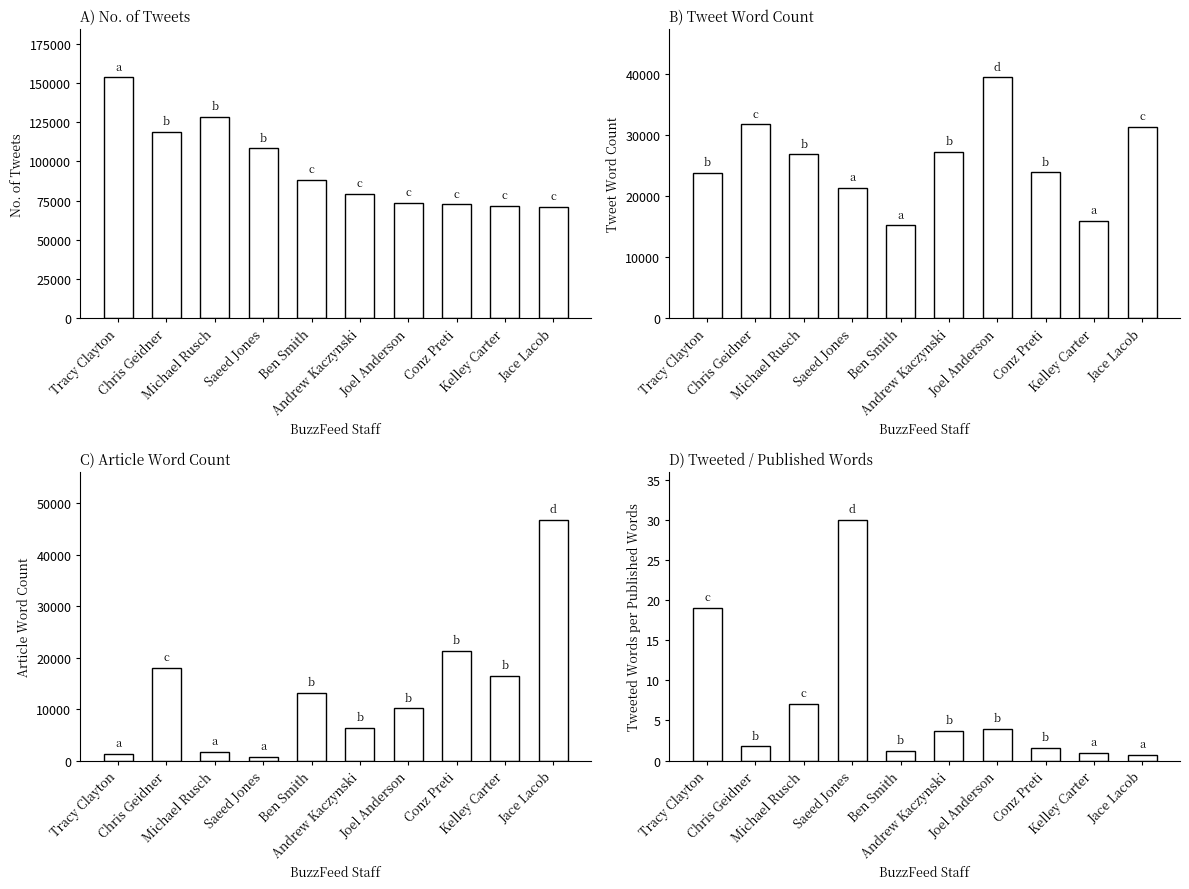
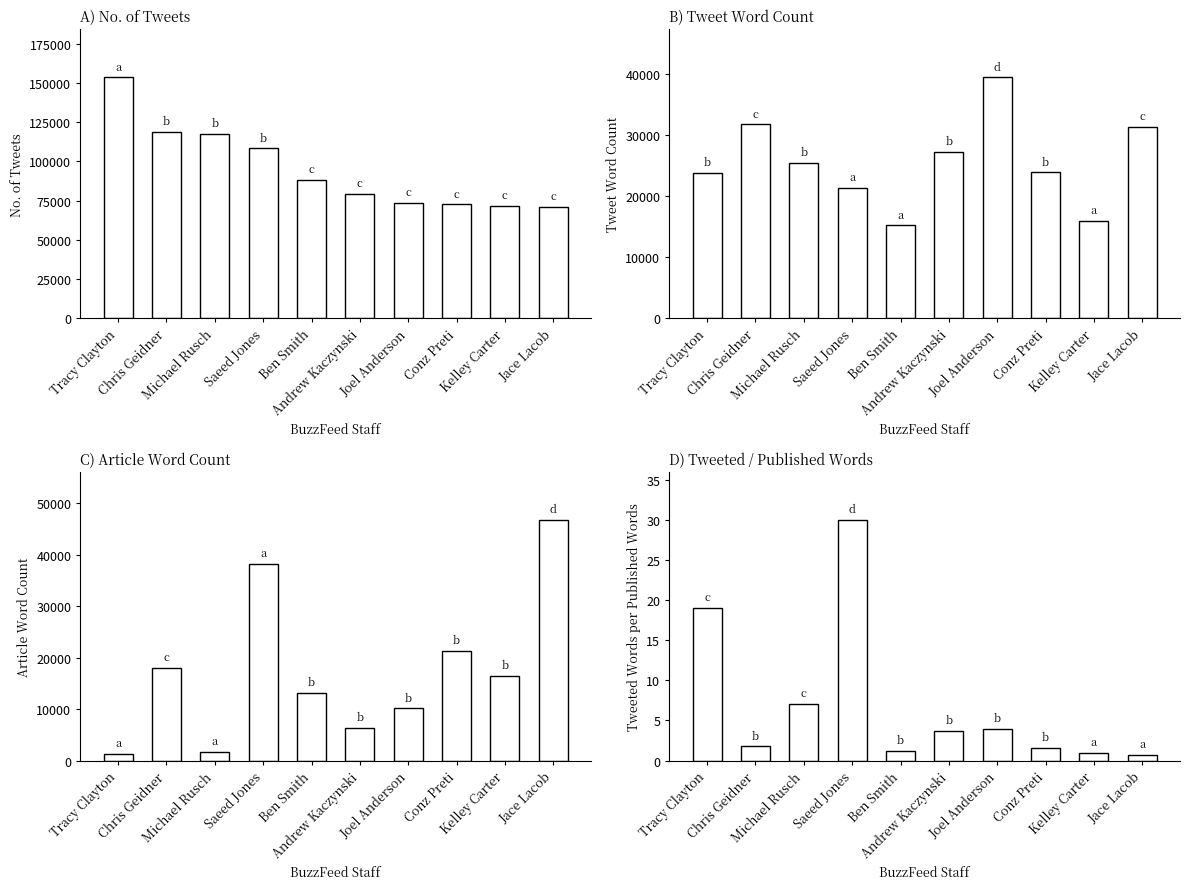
  {
    "A) No. of Tweets": {
      "Tracy Clayton": 154000,
      "Chris Geidner": 119000,
-     "Michael Rusch": 128000,
+     "Michael Rusch": 118000,
      "Saeed Jones": 108000,
      "Ben Smith": 88000,
      "Andrew Kaczynski": 79000,
      "Joel Anderson": 73000,
      "Conz Preti": 73000,
      "Kelley Carter": 72000,
      "Jace Lacob": 71000
    },
    "B) Tweet Word Count": {
      "Tracy Clayton": 24000,
      "Chris Geidner": 32000,
-     "Michael Rusch": 27000,
+     "Michael Rusch": 25000,
      "Saeed Jones": 21000,
      "Ben Smith": 15000,
      "Andrew Kaczynski": 27000,
      "Joel Anderson": 40000,
      "Conz Preti": 24000,
      "Kelley Carter": 16000,
      "Jace Lacob": 31000
    },
    "C) Article Word Count": {
      "Tracy Clayton": 1000,
      "Chris Geidner": 18000,
      "Michael Rusch": 2000,
-     "Saeed Jones": 1000,
+     "Saeed Jones": 38000,
      "Ben Smith": 13000,
      "Andrew Kaczynski": 6000,
      "Joel Anderson": 10000,
      "Conz Preti": 21000,
      "Kelley Carter": 16000,
      "Jace Lacob": 47000
    },
    "D) Tweeted / Published Words": {
      "Tracy Clayton": 19,
      "Chris Geidner": 2,
      "Michael Rusch": 7,
      "Saeed Jones": 30,
      "Ben Smith": 1,
      "Andrew Kaczynski": 4,
      "Joel Anderson": 4,
      "Conz Preti": 2,
      "Kelley Carter": 1,
      "Jace Lacob": 1
    }
  }
